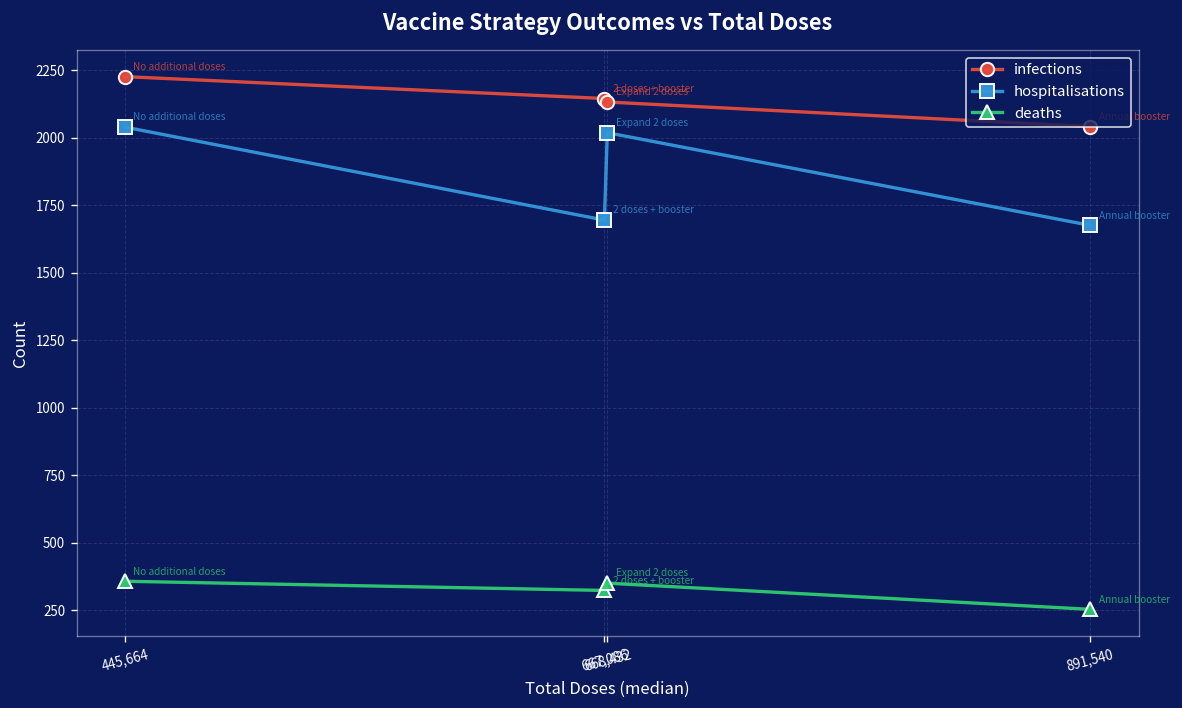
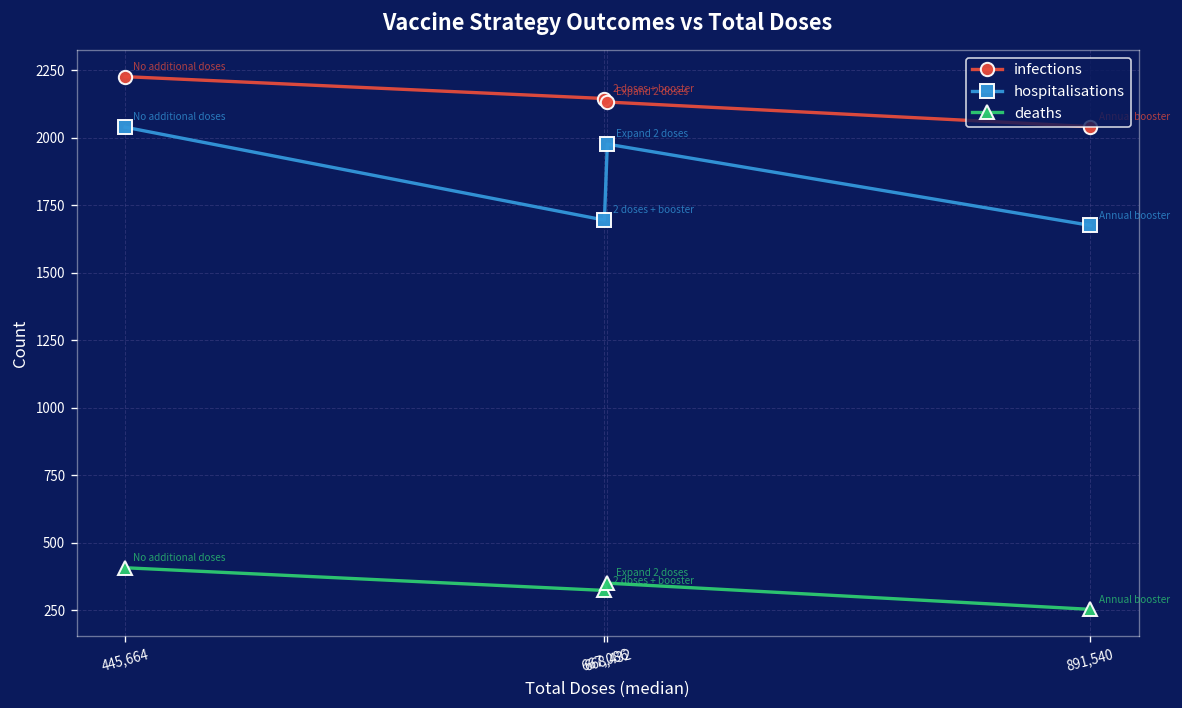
  {
    "infections": {
      "445,664": 2230
    },
    "hospitalisations": {
      "445,664": 2040,
-     "668,432": 2020,
+     "668,432": 1980,
      "891,540": 1680
    },
    "deaths": {
-     "445,664": 360,
+     "445,664": 410,
      "667,086": 320,
      "891,540": 250
    }
  }
